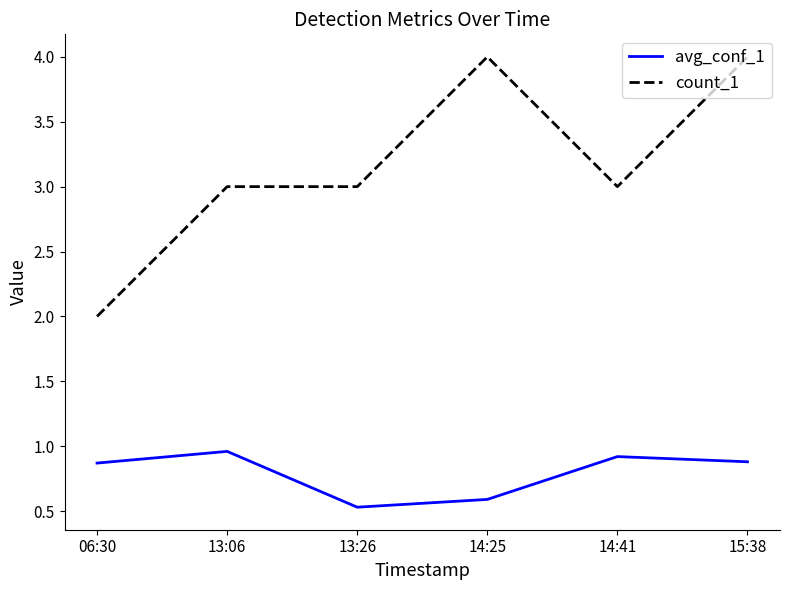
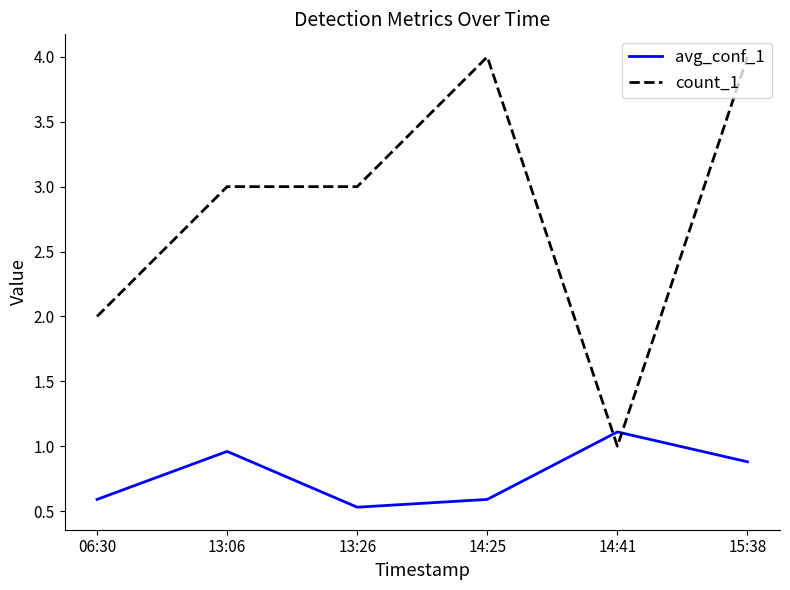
  {
    "avg_conf_1": {
-     "06:30": 0.87,
+     "06:30": 0.59,
      "13:06": 0.96,
      "13:26": 0.53,
      "14:25": 0.59,
-     "14:41": 0.92,
+     "14:41": 1.11,
      "15:38": 0.88
    },
    "count_1": {
      "06:30": 2,
      "13:06": 3,
      "13:26": 3,
      "14:25": 4,
-     "14:41": 3
+     "14:41": 1
    }
  }
